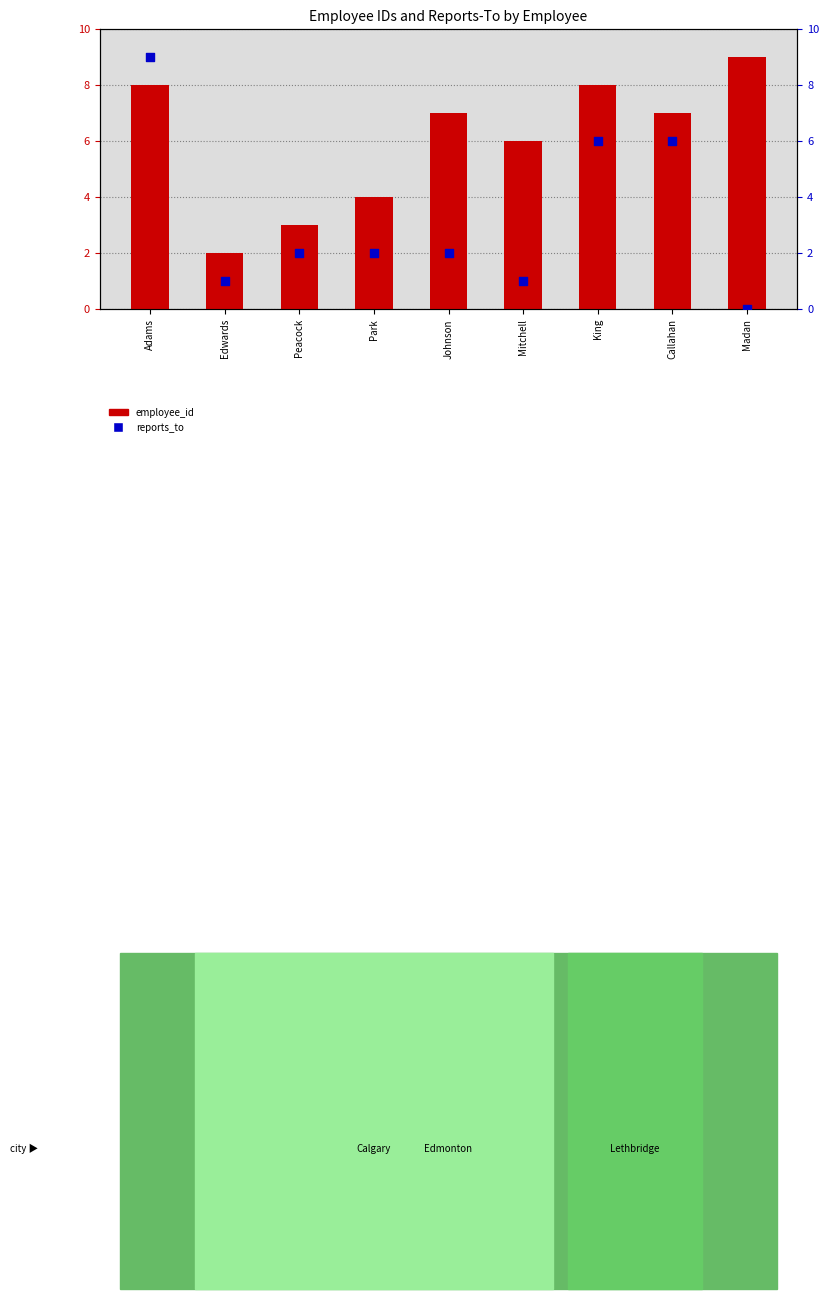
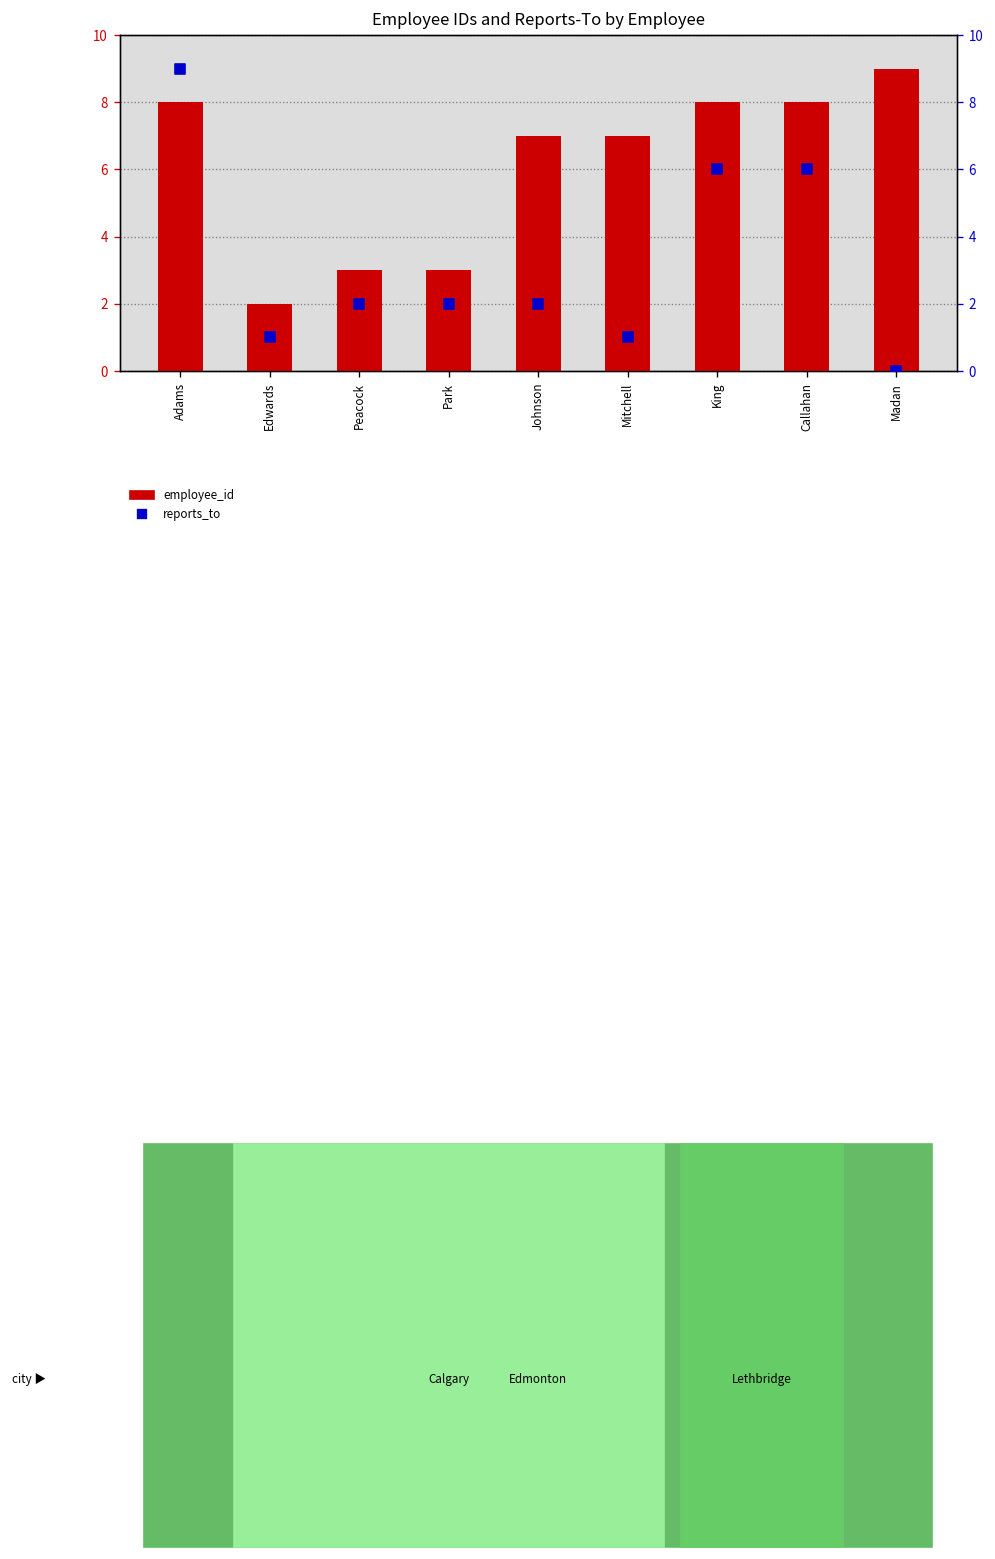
  {
    "employee_id": {
      "Adams": 8,
      "Edwards": 2,
      "Peacock": 3,
-     "Park": 4,
+     "Park": 3,
      "Johnson": 7,
-     "Mitchell": 6,
+     "Mitchell": 7,
      "King": 8,
-     "Callahan": 7,
+     "Callahan": 8,
      "Madan": 9
    }
  }
